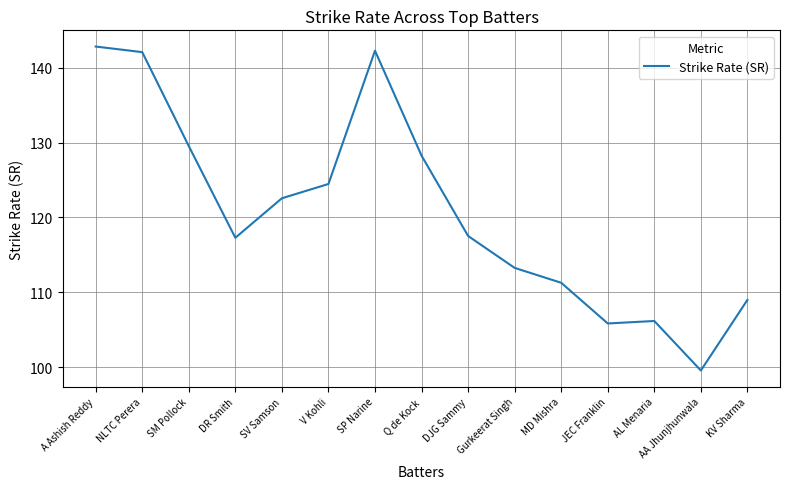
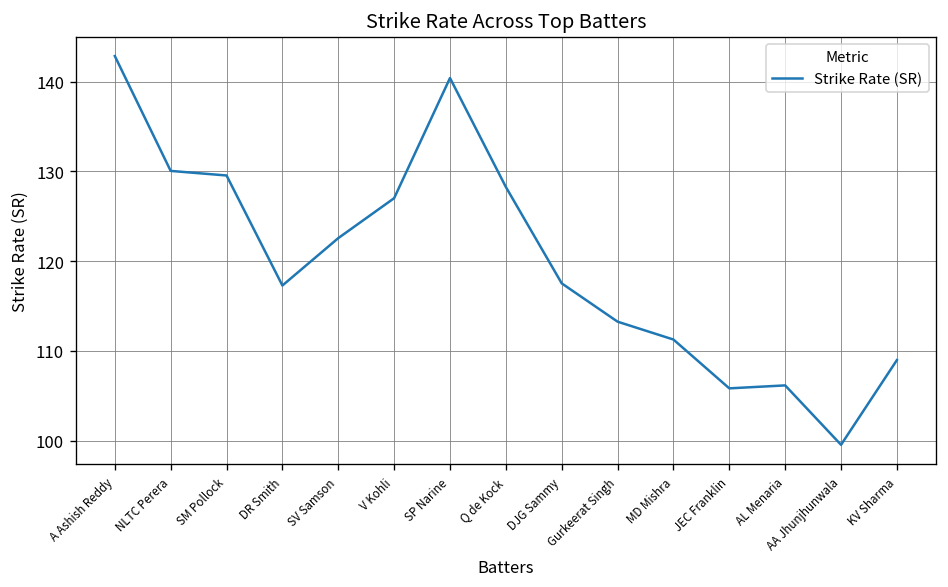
  {
    "A Ashish Reddy": 143,
-   "NLTC Perera": 142,
+   "NLTC Perera": 130,
    "SM Pollock": 130,
    "DR Smith": 117,
    "SV Samson": 123,
-   "V Kohli": 124,
-   "SP Narine": 142,
+   "V Kohli": 127,
+   "SP Narine": 140,
    "Q de Kock": 128,
    "DJG Sammy": 118,
    "Gurkeerat Singh": 113,
    "MD Mishra": 111,
    "JEC Franklin": 106,
    "AL Menaria": 106,
    "AA Jhunjhunwala": 100,
    "KV Sharma": 109
  }
